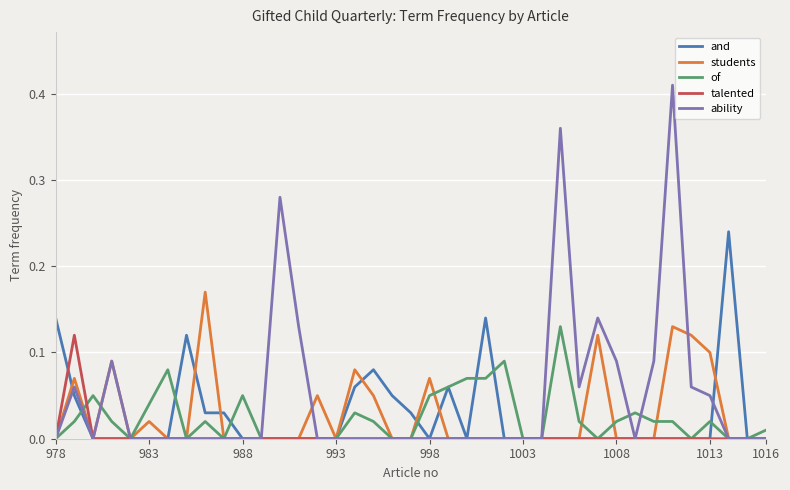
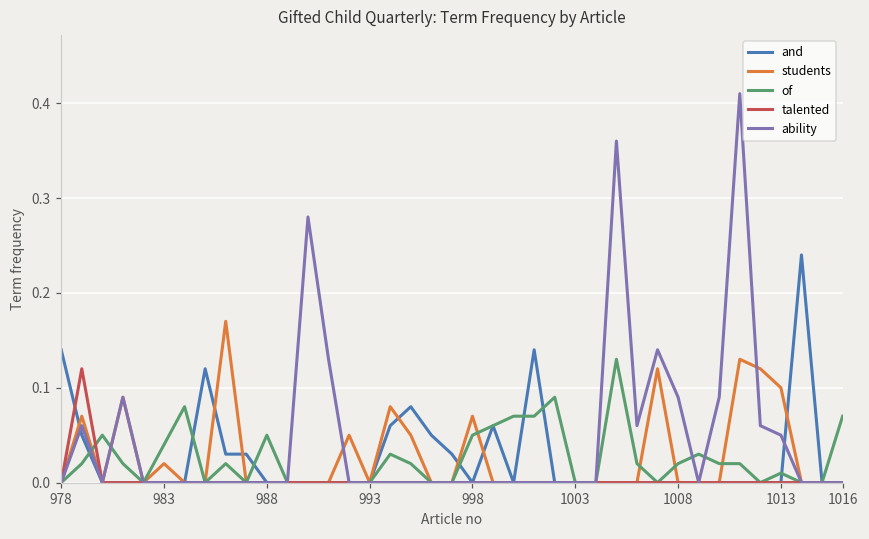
  {
    "of": {
      "983": 0.04,
      "988": 0.05,
      "998": 0.05,
      "1008": 0.02,
-     "1013": 0.02,
-     "1016": 0.01
+     "1013": 0.01,
+     "1016": 0.07
    }
  }
